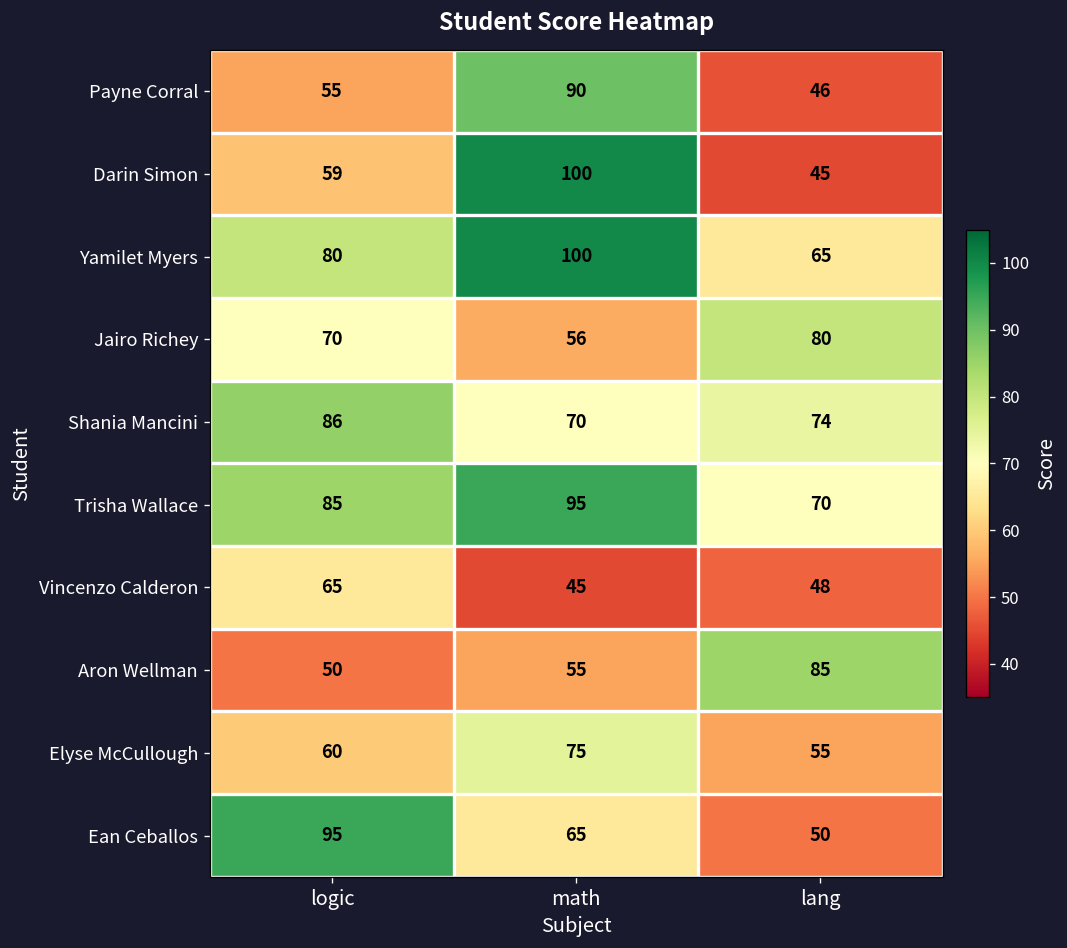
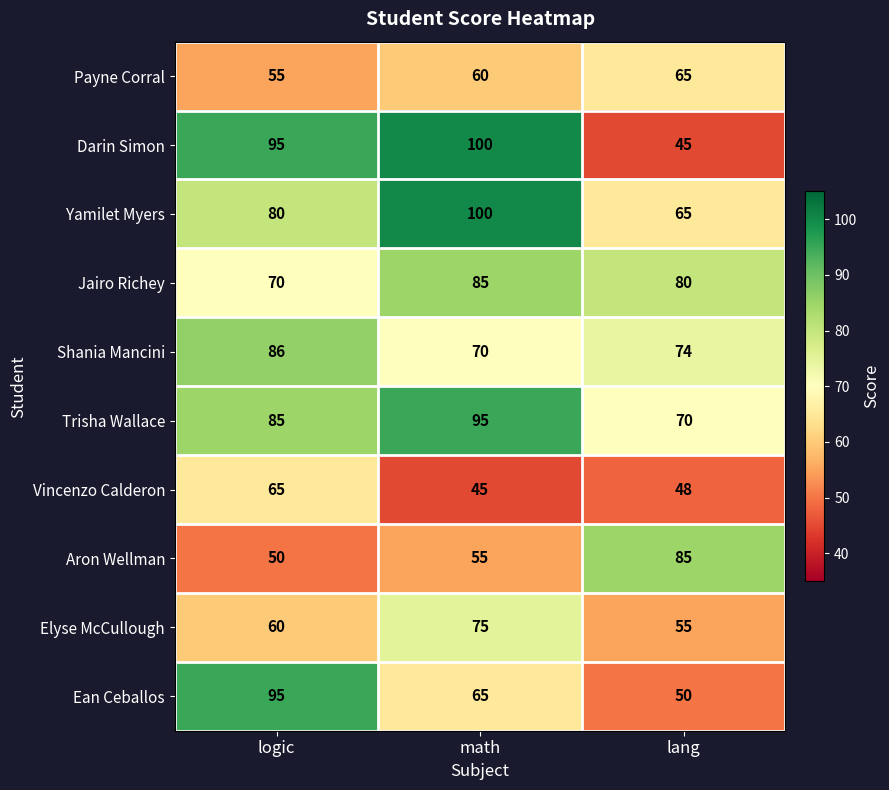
  {
    "Payne Corral": {
      "logic": 55,
-     "math": 90,
-     "lang": 46
+     "math": 60,
+     "lang": 65
    },
    "Darin Simon": {
-     "logic": 59,
+     "logic": 95,
      "math": 100,
      "lang": 45
    },
    "Yamilet Myers": {
      "logic": 80,
      "math": 100,
      "lang": 65
    },
    "Jairo Richey": {
      "logic": 70,
-     "math": 56,
+     "math": 85,
      "lang": 80
    },
    "Shania Mancini": {
      "logic": 86,
      "math": 70,
      "lang": 74
    },
    "Trisha Wallace": {
      "logic": 85,
      "math": 95,
      "lang": 70
    },
    "Vincenzo Calderon": {
      "logic": 65,
      "math": 45,
      "lang": 48
    },
    "Aron Wellman": {
      "logic": 50,
      "math": 55,
      "lang": 85
    },
    "Elyse McCullough": {
      "logic": 60,
      "math": 75,
      "lang": 55
    },
    "Ean Ceballos": {
      "logic": 95,
      "math": 65,
      "lang": 50
    }
  }
